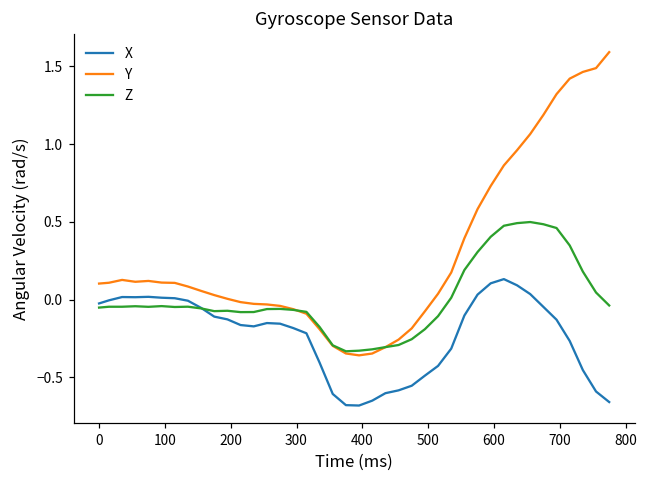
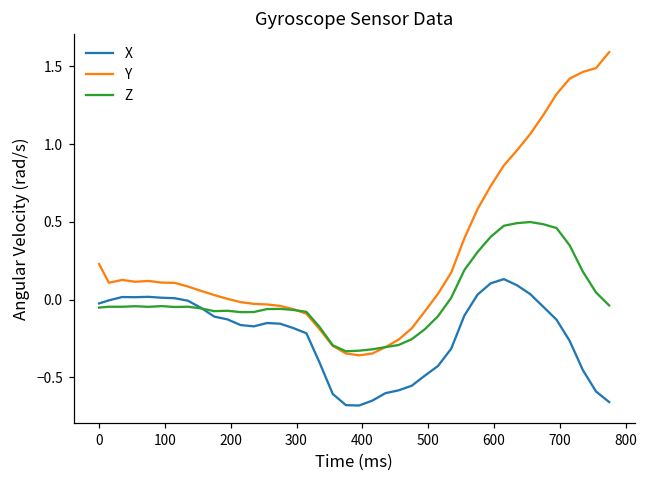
  {
    "X": {
      "0": -0.02
    },
    "Y": {
-     "0": 0.10
+     "0": 0.23
    },
    "Z": {
      "0": -0.05
    }
  }
